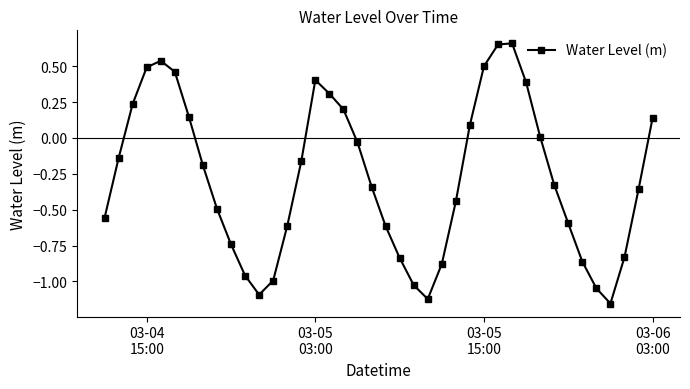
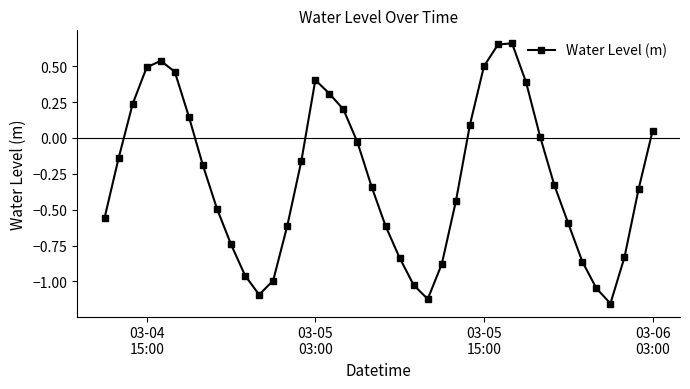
  {
    "03-04 15:00": 0.49,
    "03-05 03:00": 0.40,
    "03-05 15:00": 0.50,
-   "03-06 03:00": 0.14
+   "03-06 03:00": 0.05
  }
